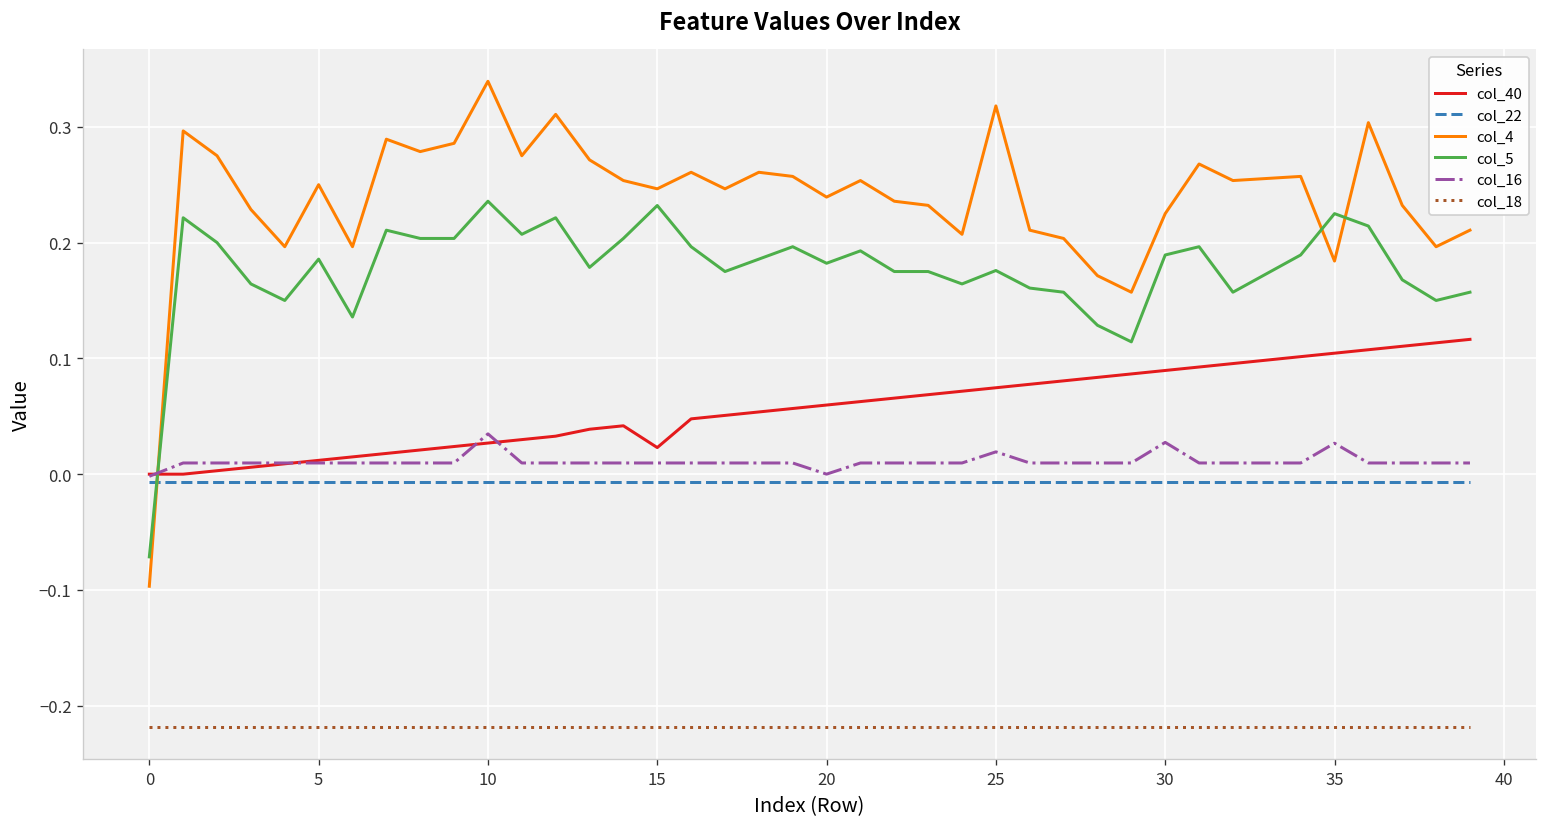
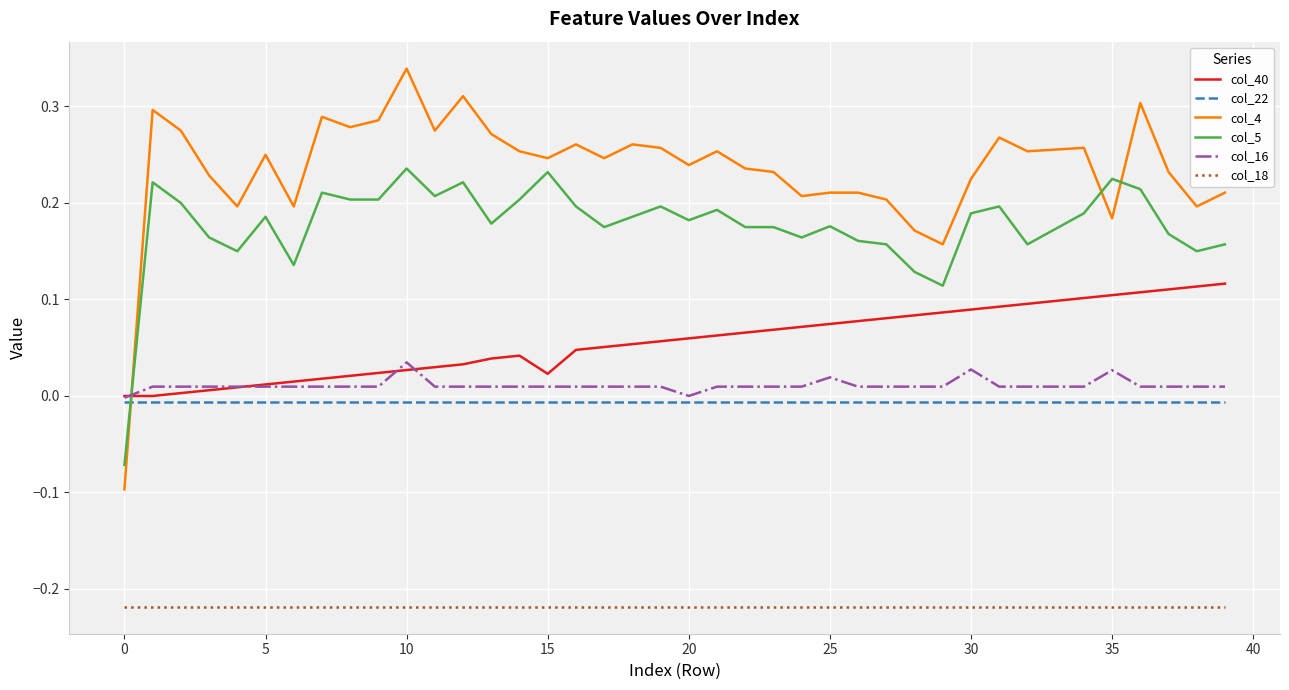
  {
    "col_40": {
      "10": 0.03,
      "15": 0.02,
      "20": 0.06,
      "25": 0.07,
      "30": 0.09,
      "35": 0.10
    },
    "col_22": {
      "0": -0.01,
      "5": -0.01,
      "10": -0.01,
      "15": -0.01,
      "20": -0.01,
      "25": -0.01,
      "30": -0.01,
      "35": -0.01
    },
    "col_4": {
      "0": -0.10,
      "5": 0.25,
      "10": 0.34,
      "15": 0.25,
      "20": 0.24,
-     "25": 0.32,
+     "25": 0.21,
      "30": 0.23,
      "35": 0.18
    },
    "col_5": {
      "0": -0.07,
      "5": 0.19,
      "10": 0.24,
      "15": 0.23,
      "20": 0.18,
      "25": 0.18,
      "30": 0.19,
      "35": 0.23
    },
    "col_16": {
      "10": 0.03,
      "15": 0.01,
      "20": 0.00,
      "25": 0.02,
      "30": 0.03,
      "35": 0.03
    },
    "col_18": {
      "0": -0.22,
      "5": -0.22,
      "10": -0.22,
      "15": -0.22,
      "20": -0.22,
      "25": -0.22,
      "30": -0.22,
      "35": -0.22
    }
  }
